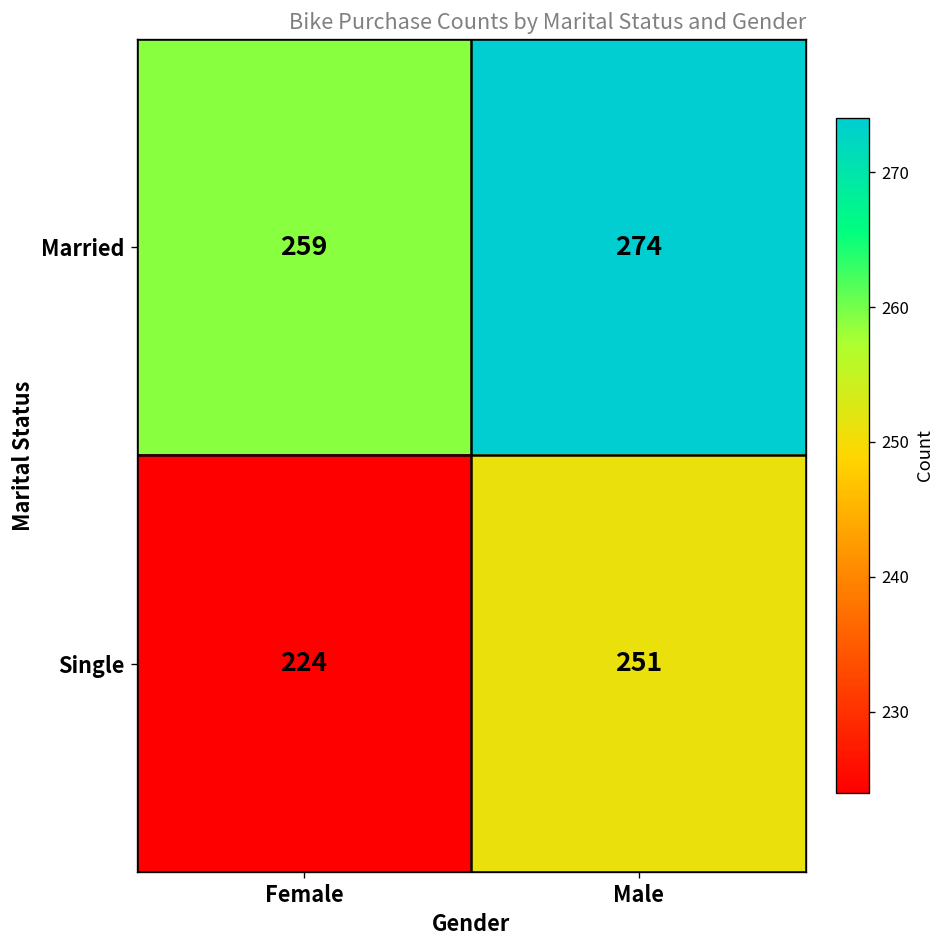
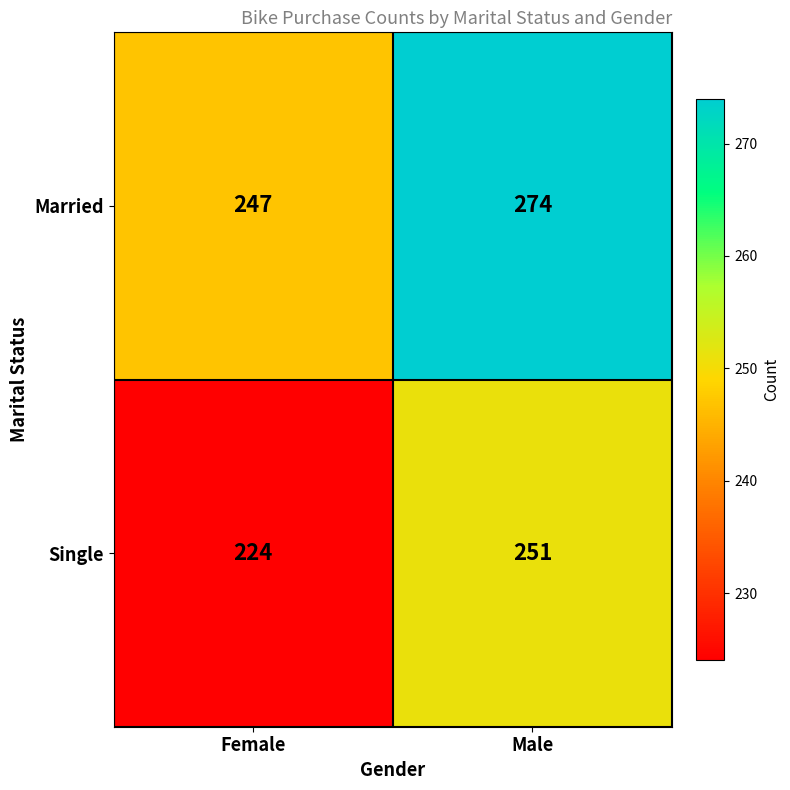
  {
    "Married": {
-     "Female": 259,
+     "Female": 247,
      "Male": 274
    },
    "Single": {
      "Female": 224,
      "Male": 251
    }
  }
